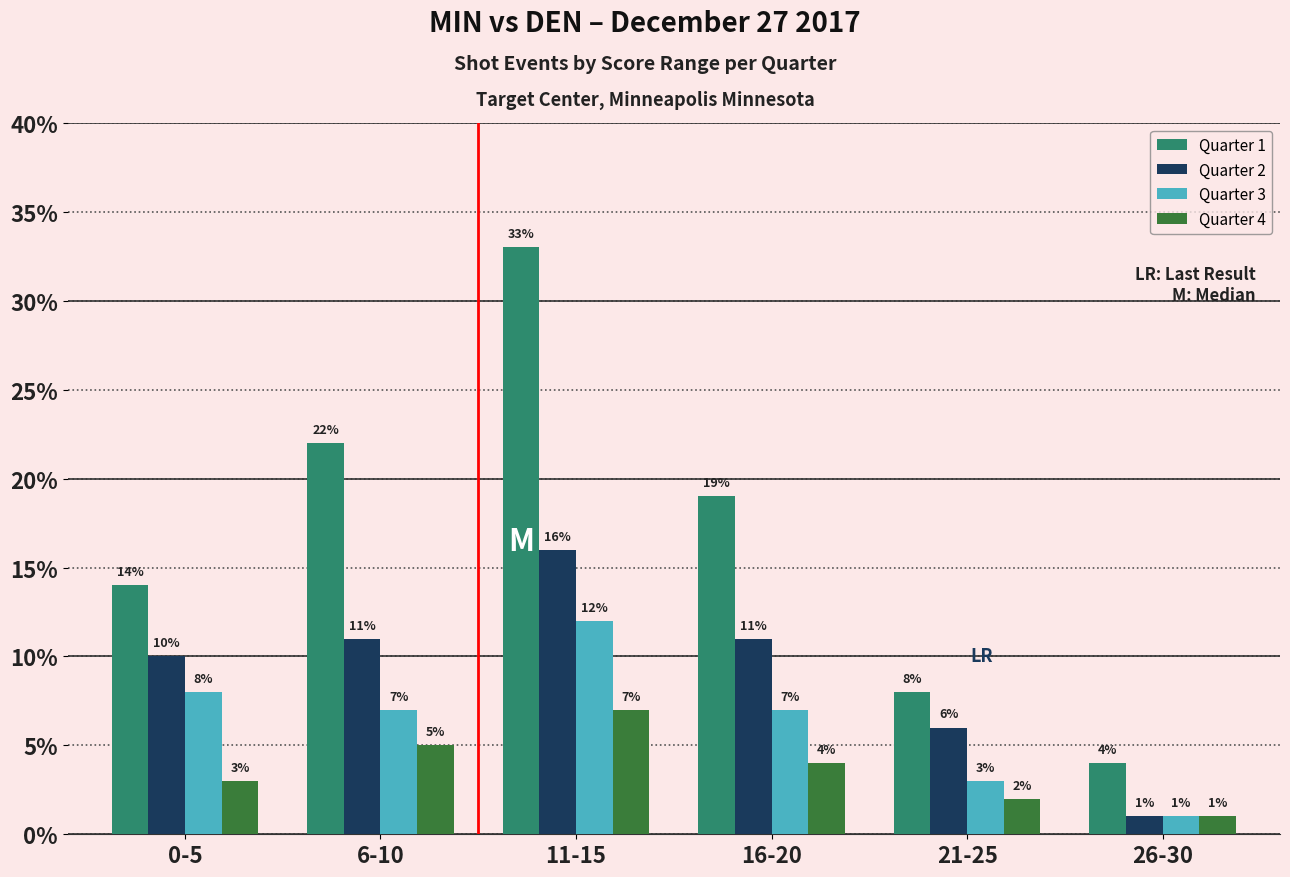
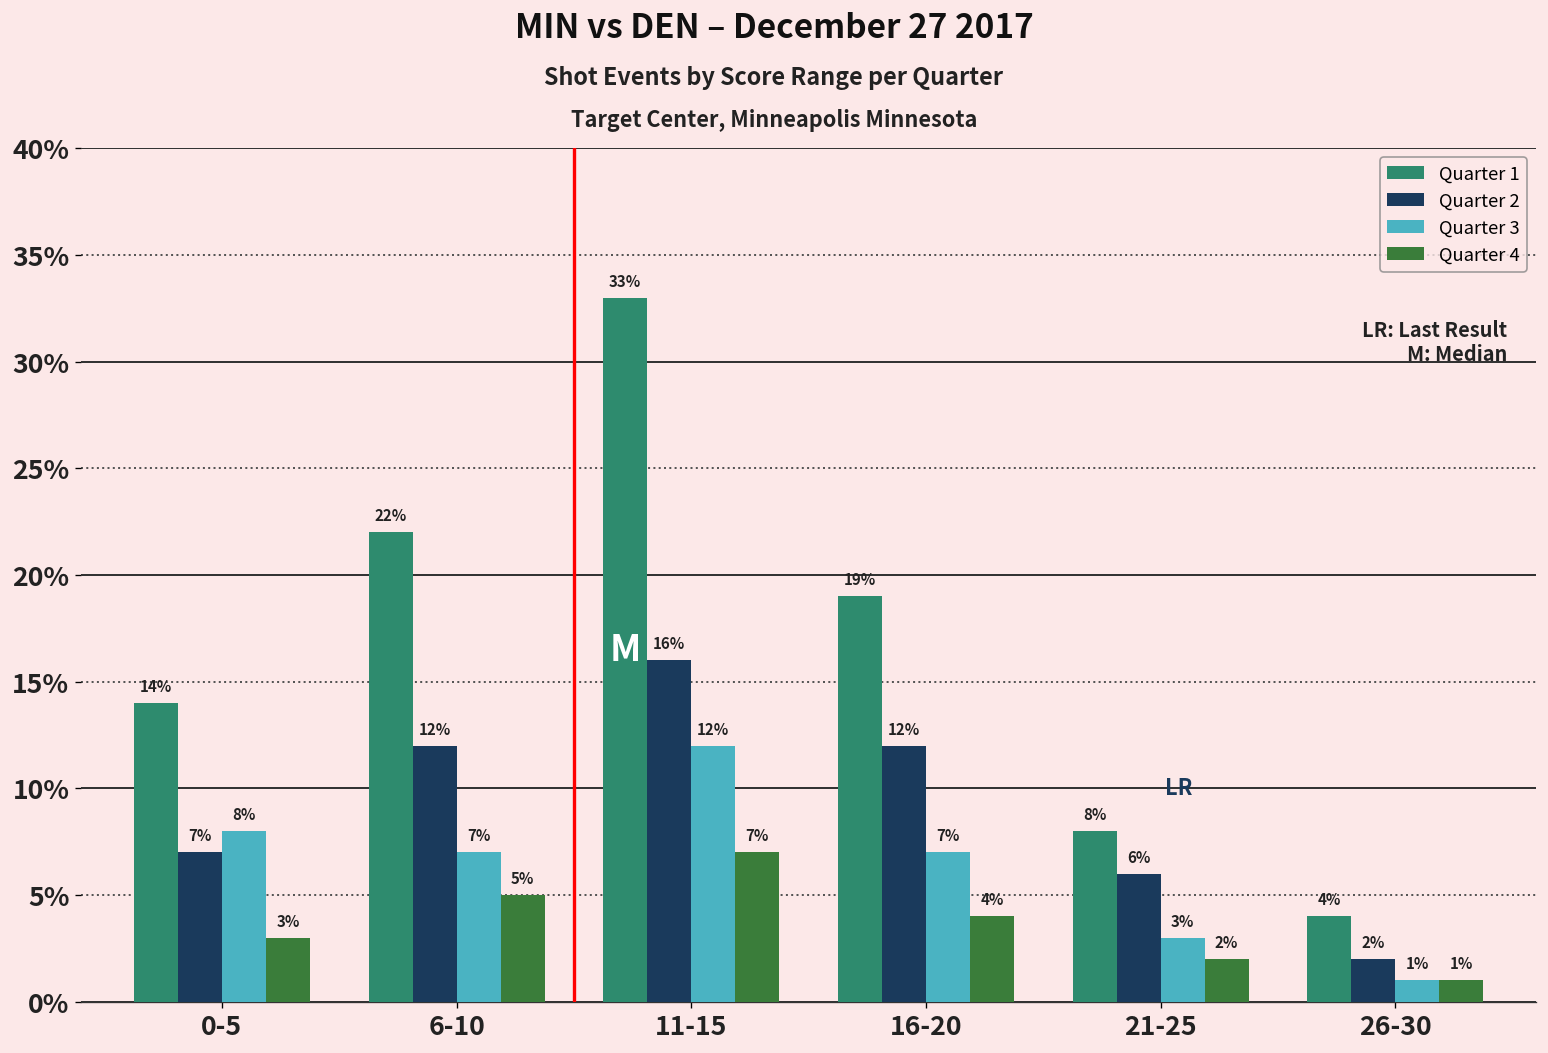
  {
    "Quarter 2": {
-     "0-5": "10%",
-     "6-10": "11%",
+     "0-5": "7%",
+     "6-10": "12%",
      "11-15": "16%",
-     "16-20": "11%",
+     "16-20": "12%",
      "21-25": "6%",
-     "26-30": "1%"
+     "26-30": "2%"
    },
    "Quarter 3": {
      "0-5": "8%",
      "6-10": "7%",
      "11-15": "12%",
      "16-20": "7%",
      "21-25": "3%",
      "26-30": "1%"
    }
  }
